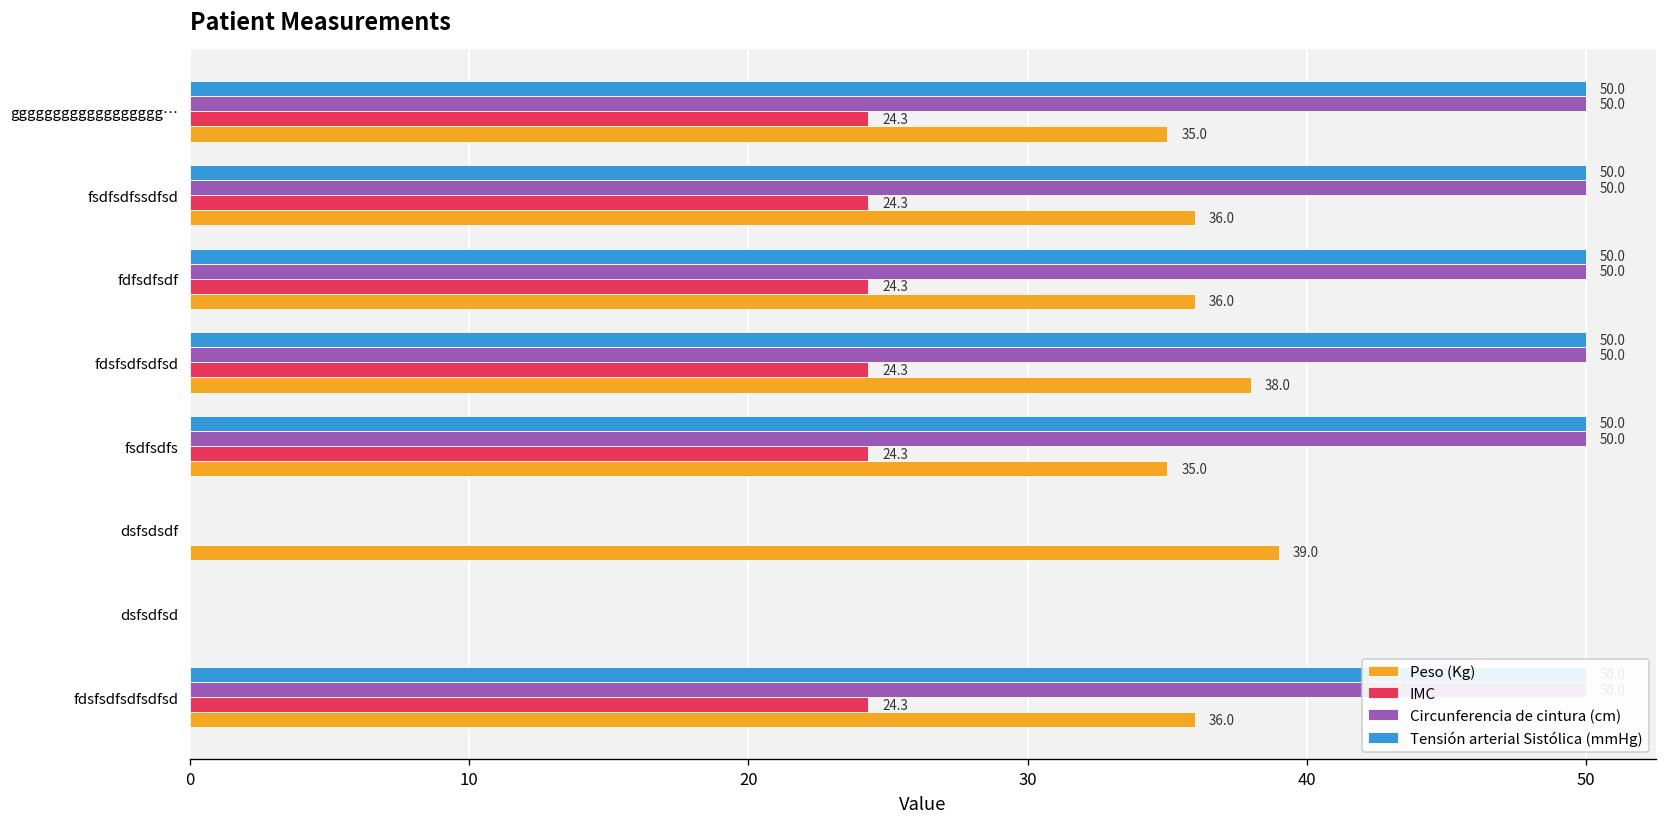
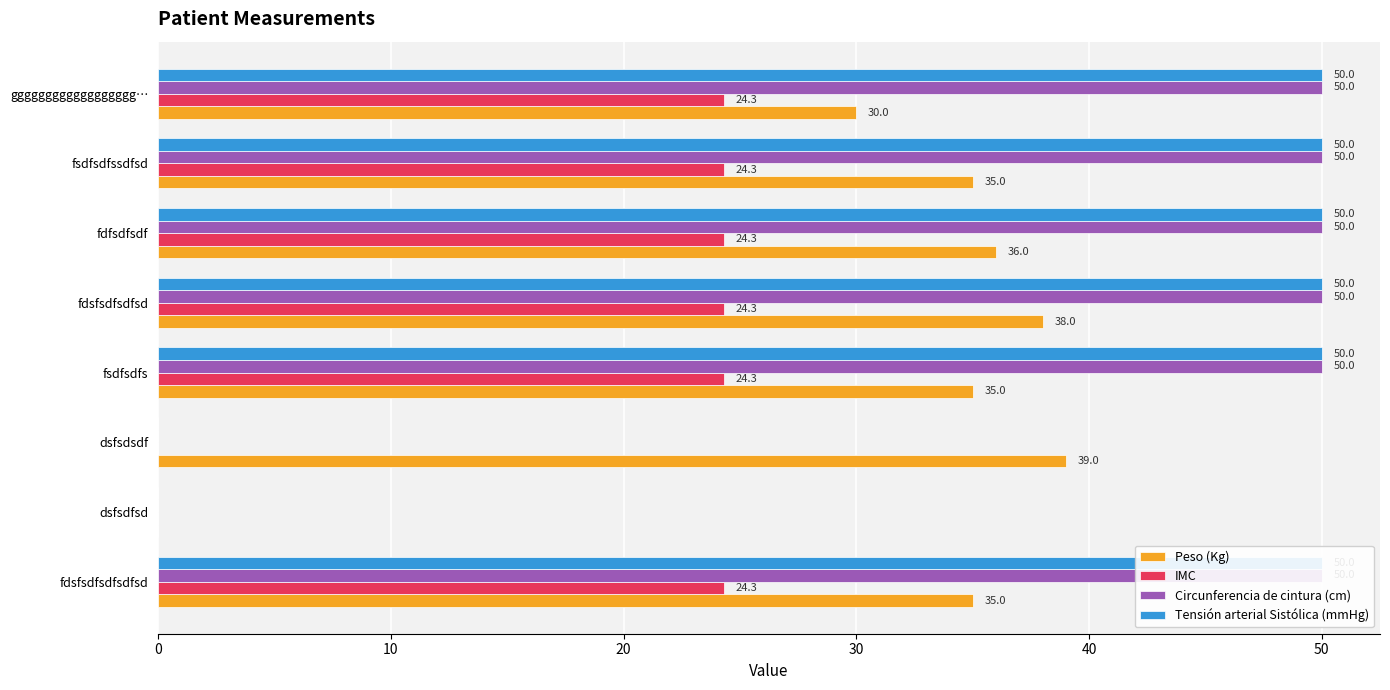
  {
    "Peso (Kg)": {
-     "gggggggggggggggggg…": 35.0,
-     "fsdfsdfssdfsd": 36.0,
+     "gggggggggggggggggg…": 30.0,
+     "fsdfsdfssdfsd": 35.0,
      "fdfsdfsdf": 36.0,
      "fdsfsdfsdfsd": 38.0,
      "fsdfsdfs": 35.0,
      "dsfsdsdf": 39.0,
-     "fdsfsdfsdfsdfsd": 36.0
+     "fdsfsdfsdfsdfsd": 35.0
    },
    "IMC": {
      "gggggggggggggggggg…": 24.3,
      "fsdfsdfssdfsd": 24.3,
      "fdfsdfsdf": 24.3,
      "fdsfsdfsdfsd": 24.3,
      "fsdfsdfs": 24.3,
      "fdsfsdfsdfsdfsd": 24.3
    },
    "Circunferencia de cintura (cm)": {
      "gggggggggggggggggg…": 50.0,
      "fsdfsdfssdfsd": 50.0,
      "fdfsdfsdf": 50.0,
      "fdsfsdfsdfsd": 50.0,
      "fsdfsdfs": 50.0
    },
    "Tensión arterial Sistólica (mmHg)": {
      "gggggggggggggggggg…": 50.0,
      "fsdfsdfssdfsd": 50.0,
      "fdfsdfsdf": 50.0,
      "fdsfsdfsdfsd": 50.0,
      "fsdfsdfs": 50.0
    }
  }
